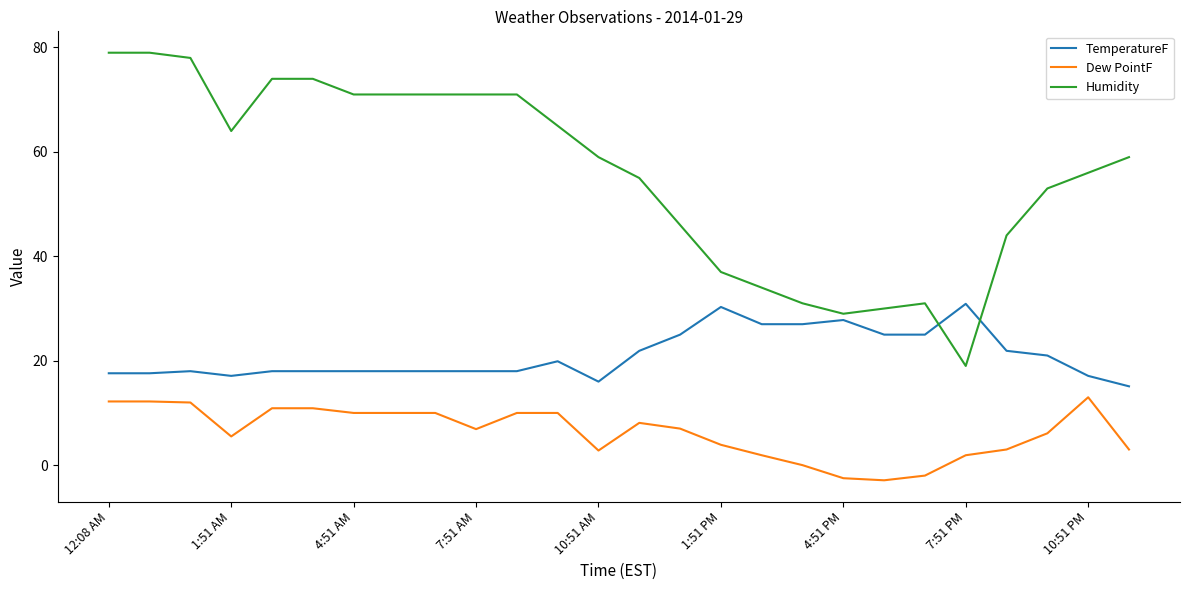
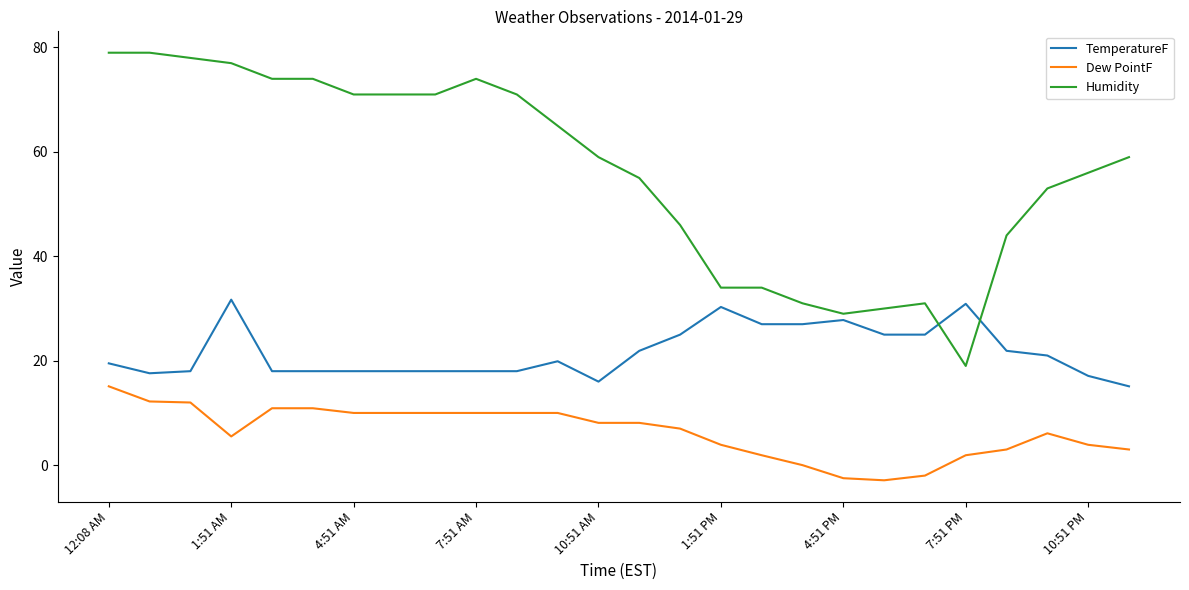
  {
    "TemperatureF": {
-     "12:08 AM": 18,
-     "1:51 AM": 17,
+     "12:08 AM": 20,
+     "1:51 AM": 32,
      "4:51 AM": 18,
      "7:51 AM": 18,
      "10:51 AM": 16,
      "1:51 PM": 30,
      "4:51 PM": 28,
      "7:51 PM": 31,
      "10:51 PM": 17
    },
    "Dew PointF": {
-     "12:08 AM": 12,
+     "12:08 AM": 15,
      "1:51 AM": 6,
      "4:51 AM": 10,
-     "7:51 AM": 7,
-     "10:51 AM": 3,
+     "7:51 AM": 10,
+     "10:51 AM": 8,
      "1:51 PM": 4,
      "4:51 PM": -3,
      "7:51 PM": 2,
-     "10:51 PM": 13
+     "10:51 PM": 4
    },
    "Humidity": {
      "12:08 AM": 79,
-     "1:51 AM": 64,
+     "1:51 AM": 77,
      "4:51 AM": 71,
-     "7:51 AM": 71,
+     "7:51 AM": 74,
      "10:51 AM": 59,
-     "1:51 PM": 37,
+     "1:51 PM": 34,
      "4:51 PM": 29,
      "7:51 PM": 19,
      "10:51 PM": 56
    }
  }
